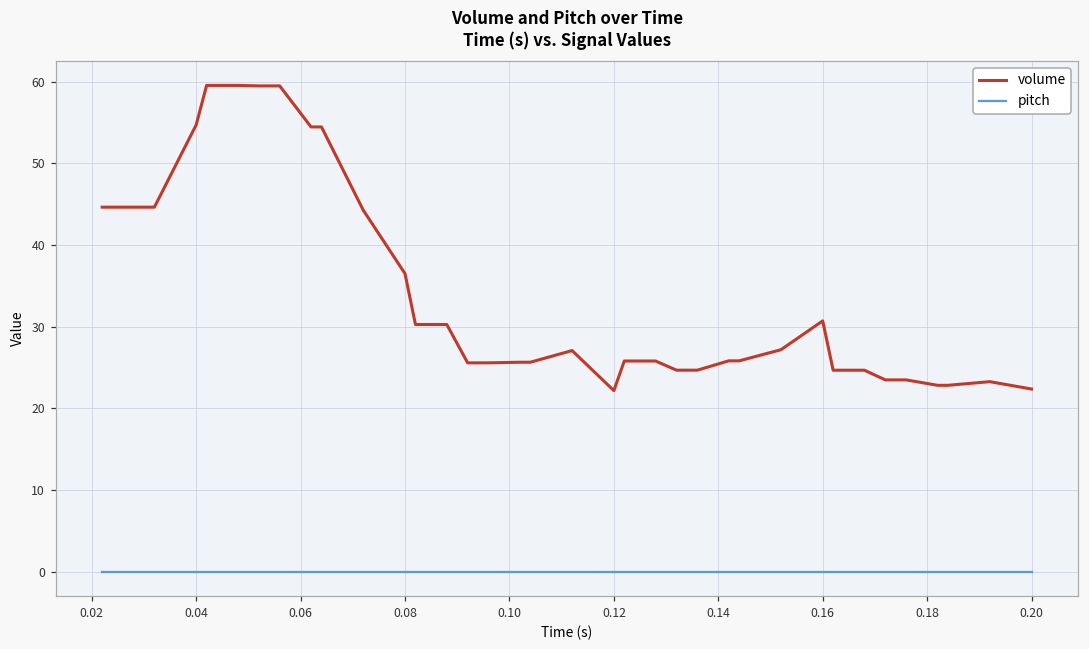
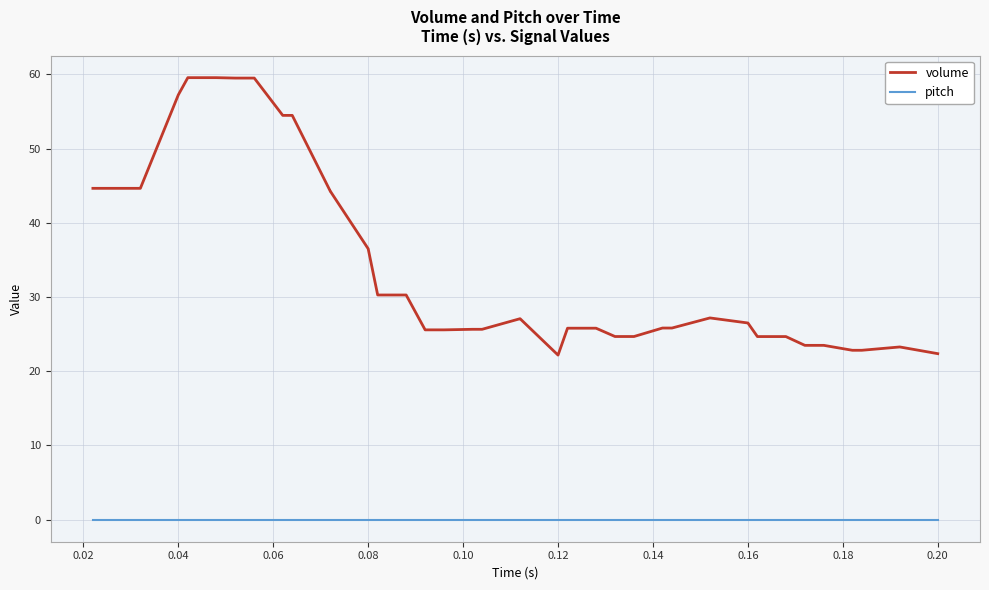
  {
    "volume": {
-     "0.04": 55,
+     "0.04": 57,
      "0.08": 36,
      "0.12": 22,
-     "0.16": 31,
+     "0.16": 26,
      "0.20": 22
    },
    "pitch": {
      "0.04": 0,
      "0.08": 0,
      "0.12": 0,
      "0.16": 0,
      "0.20": 0
    }
  }
